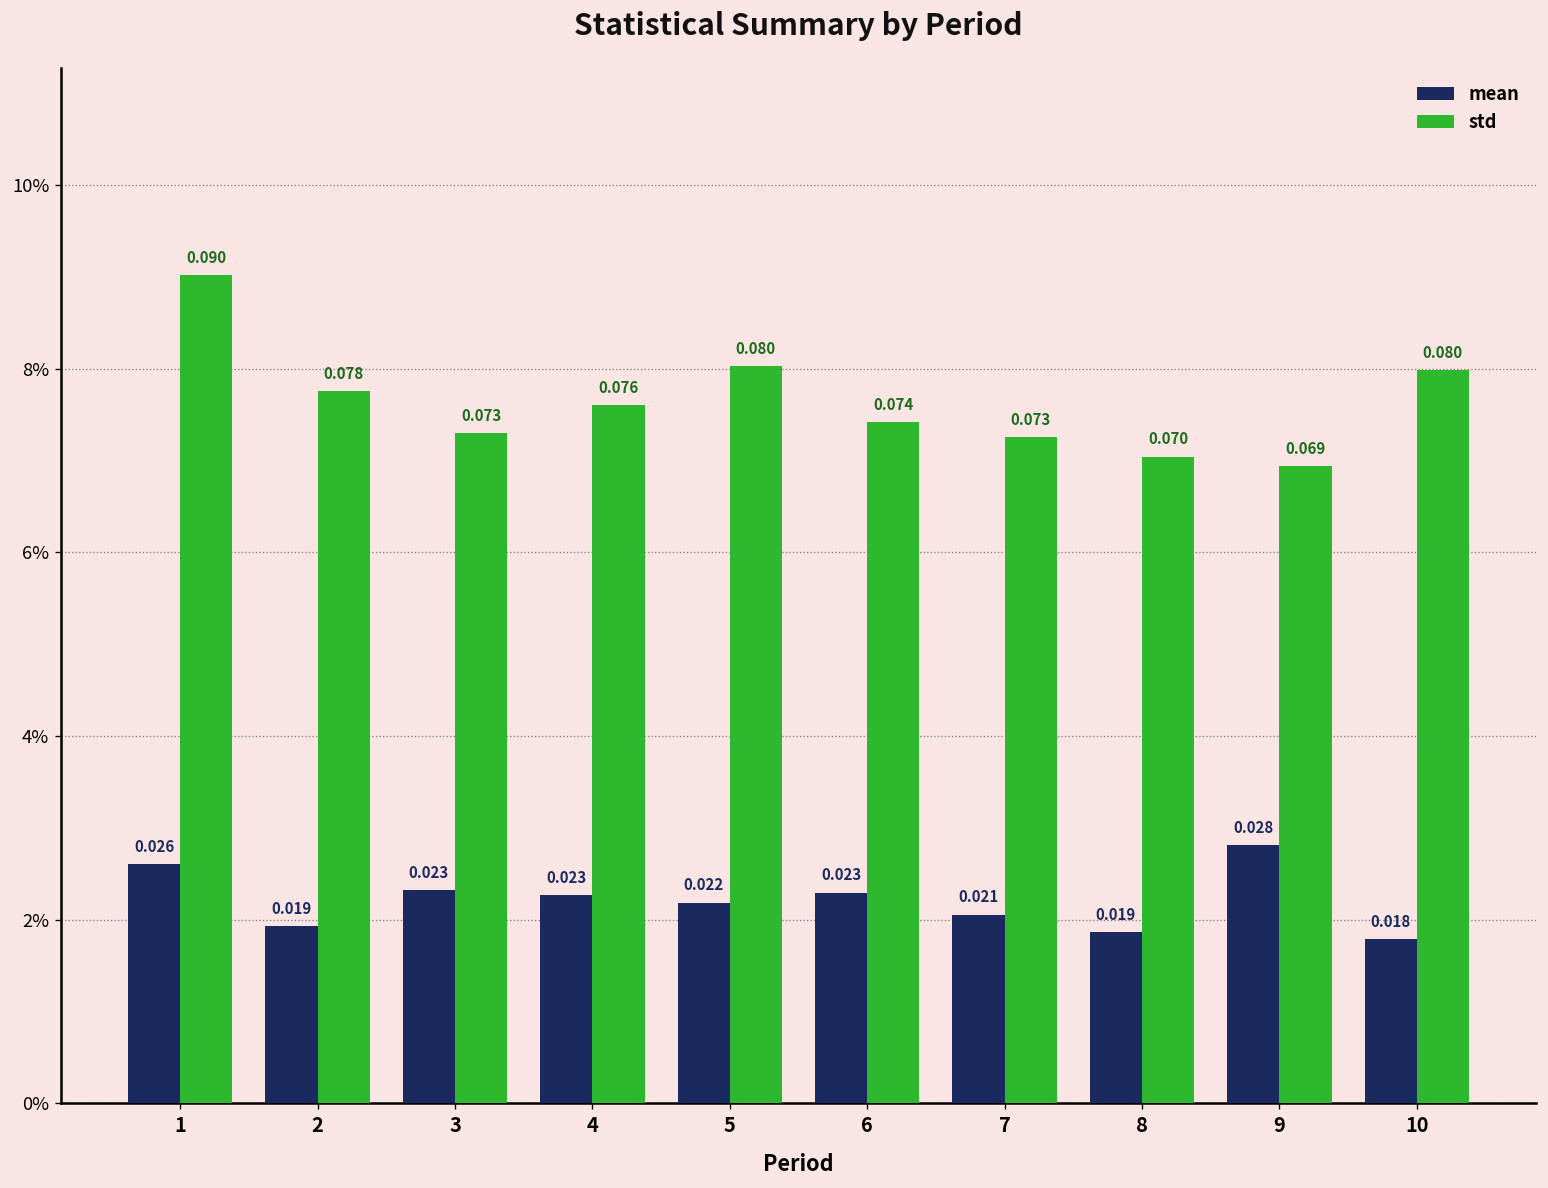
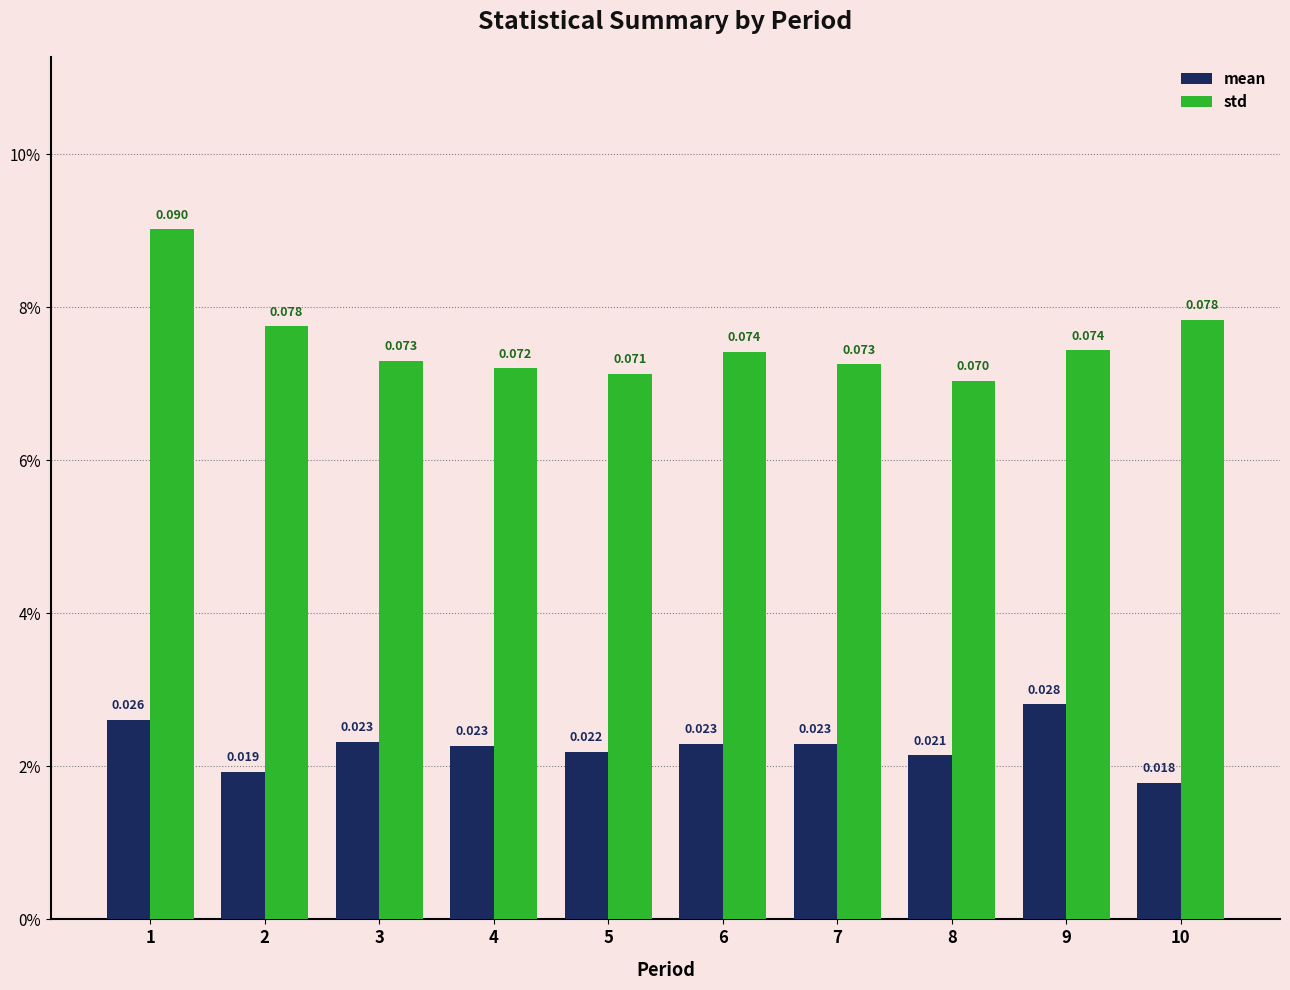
  {
    "mean": {
      "1": 0.026,
      "2": 0.019,
      "3": 0.023,
      "4": 0.023,
      "5": 0.022,
      "6": 0.023,
-     "7": 0.021,
-     "8": 0.019,
+     "7": 0.023,
+     "8": 0.021,
      "9": 0.028,
      "10": 0.018
    },
    "std": {
      "1": 0.090,
      "2": 0.078,
      "3": 0.073,
-     "4": 0.076,
-     "5": 0.080,
+     "4": 0.072,
+     "5": 0.071,
      "6": 0.074,
      "7": 0.073,
      "8": 0.070,
-     "9": 0.069,
-     "10": 0.080
+     "9": 0.074,
+     "10": 0.078
    }
  }
